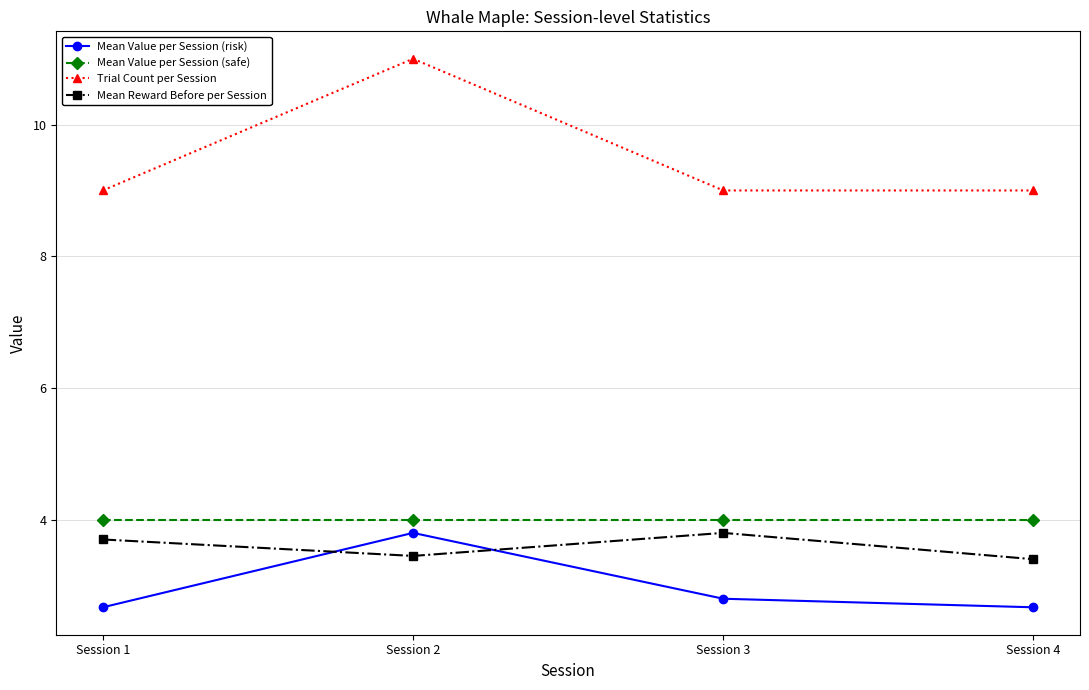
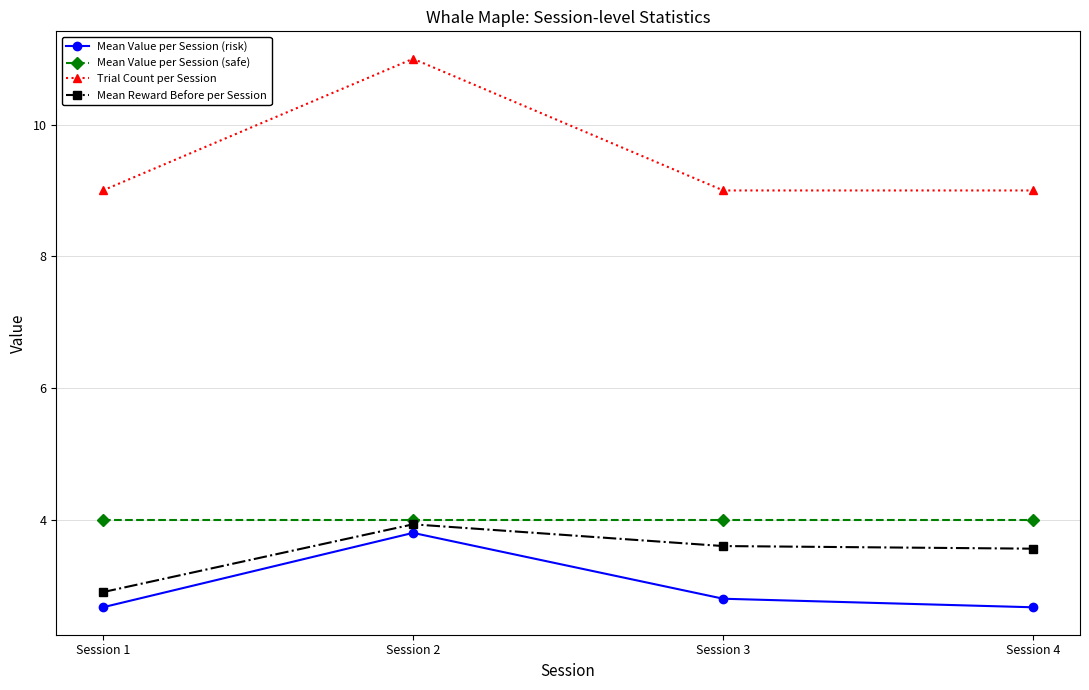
  {
    "Mean Value per Session (risk)": {
      "Session 1": 2.7,
      "Session 2": 3.8,
      "Session 3": 2.8,
      "Session 4": 2.7
    },
    "Mean Value per Session (safe)": {
      "Session 1": 4.0,
      "Session 2": 4.0,
      "Session 3": 4.0,
      "Session 4": 4.0
    },
    "Trial Count per Session": {
      "Session 1": 9.0,
      "Session 2": 11.0,
      "Session 3": 9.0,
      "Session 4": 9.0
    },
    "Mean Reward Before per Session": {
-     "Session 1": 3.7,
-     "Session 2": 3.5,
-     "Session 3": 3.8,
-     "Session 4": 3.4
+     "Session 1": 2.9,
+     "Session 2": 3.9,
+     "Session 3": 3.6,
+     "Session 4": 3.6
    }
  }
